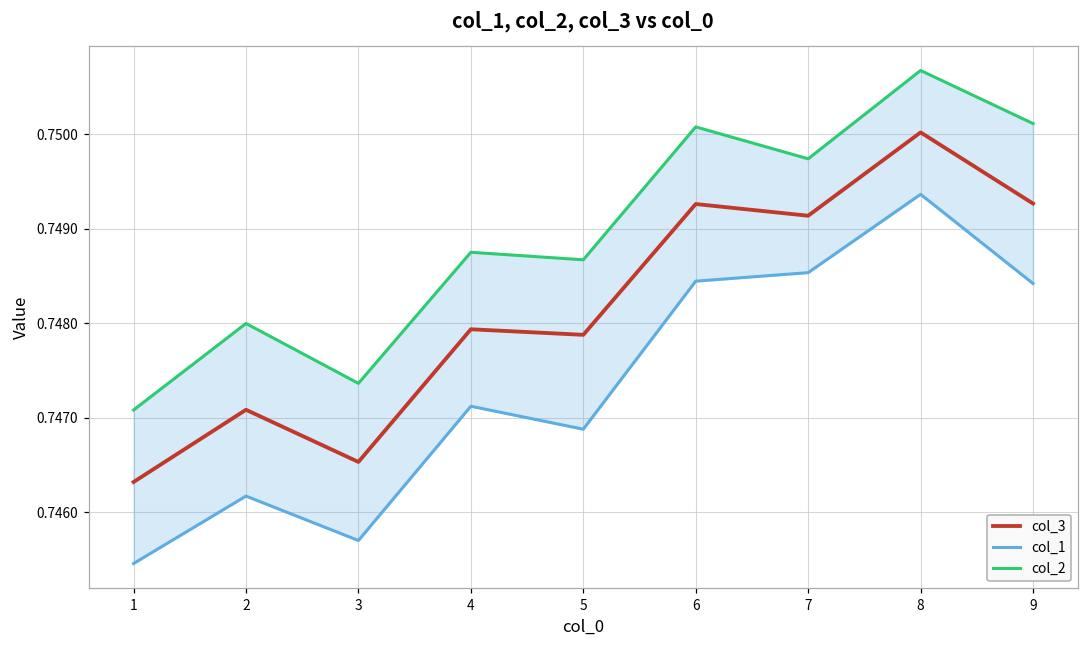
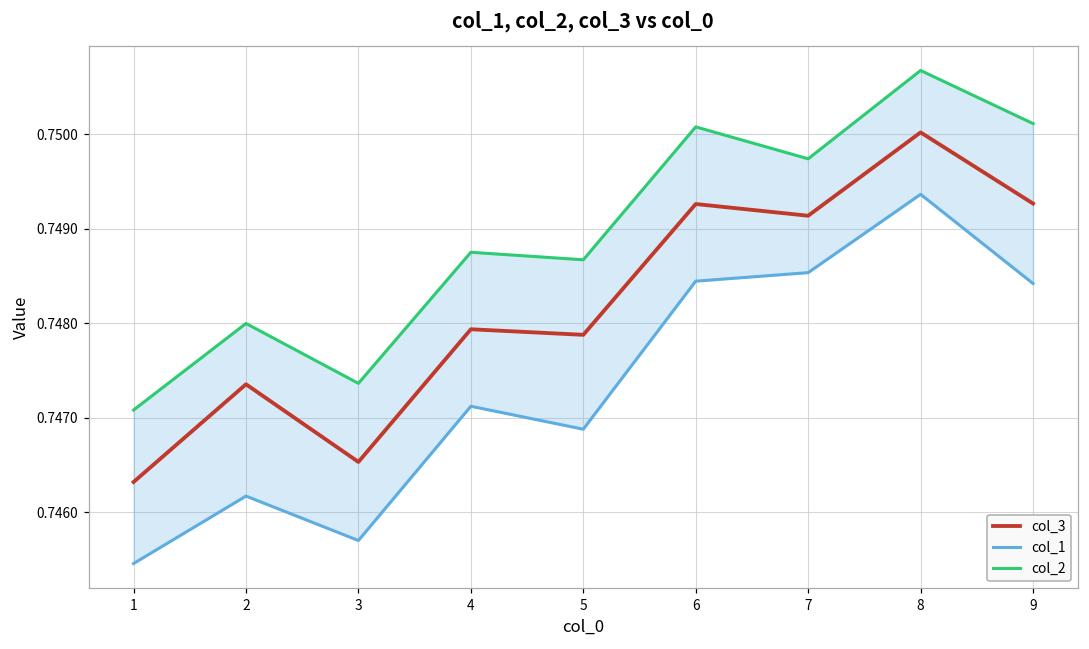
  {
    "col_3": {
      "1": 0.7463,
-     "2": 0.7471,
+     "2": 0.7474,
      "3": 0.7465,
      "4": 0.7479,
      "5": 0.7479,
      "6": 0.7493,
      "7": 0.7491,
      "8": 0.7500,
      "9": 0.7493
    },
    "col_1": {
      "1": 0.7455,
      "2": 0.7462,
      "3": 0.7457,
      "4": 0.7471,
      "5": 0.7469,
      "6": 0.7484,
      "7": 0.7485,
      "8": 0.7494,
      "9": 0.7484
    },
    "col_2": {
      "1": 0.7471,
      "2": 0.7480,
      "3": 0.7474,
      "4": 0.7488,
      "5": 0.7487,
      "6": 0.7501,
      "7": 0.7497,
      "8": 0.7507,
      "9": 0.7501
    }
  }
